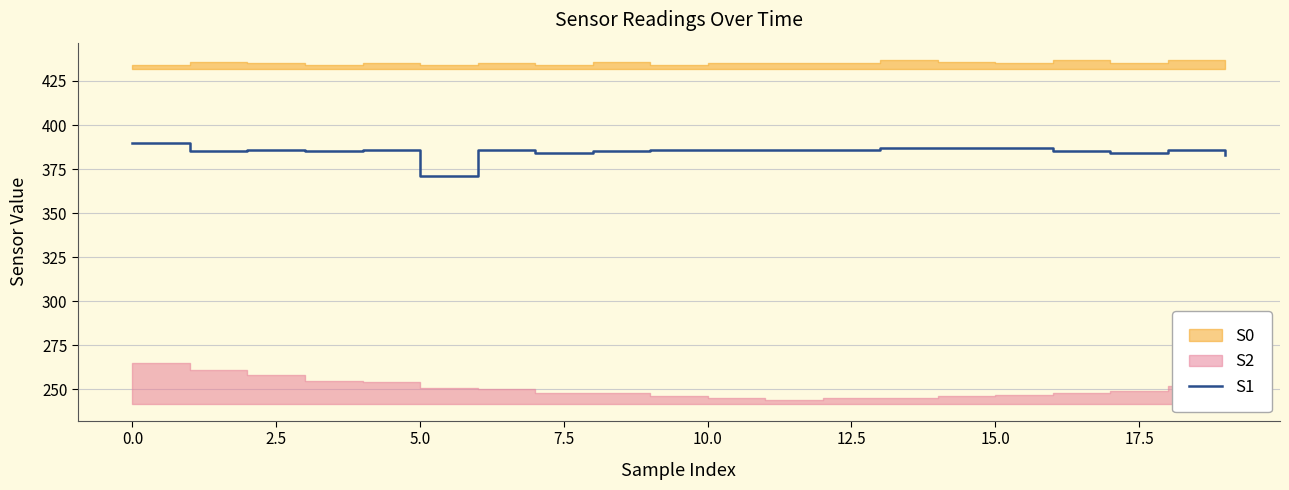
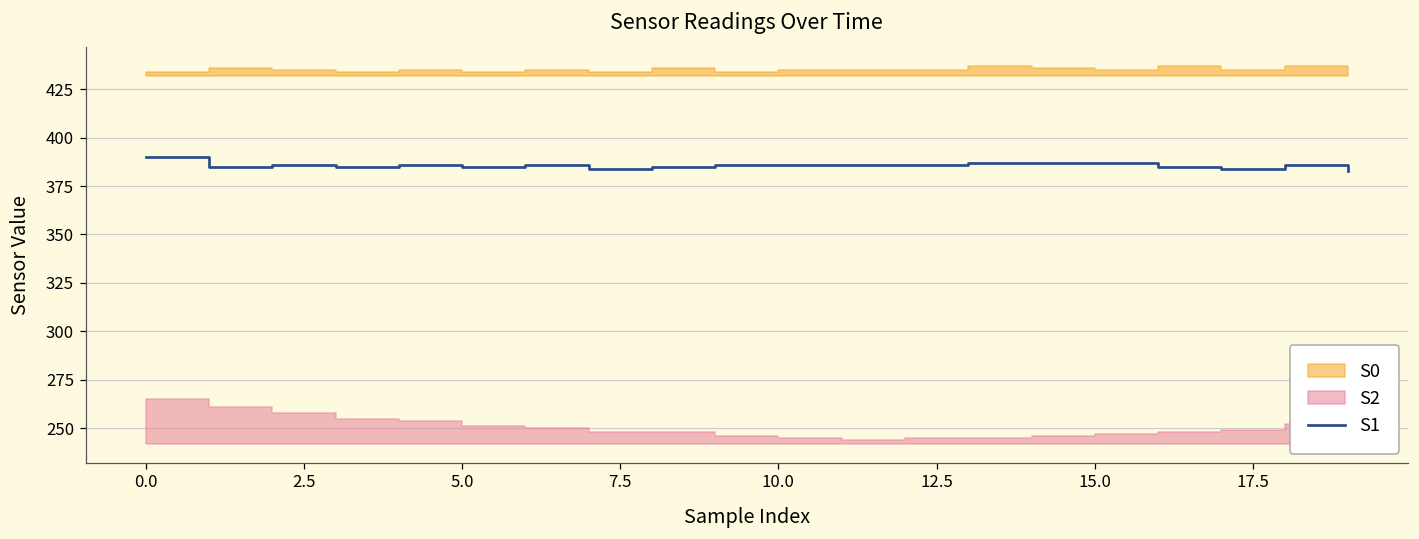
  {
    "S1": {
      "0.0": 390,
-     "5.0": 371,
+     "5.0": 385,
      "10.0": 386,
      "15.0": 387
    }
  }
